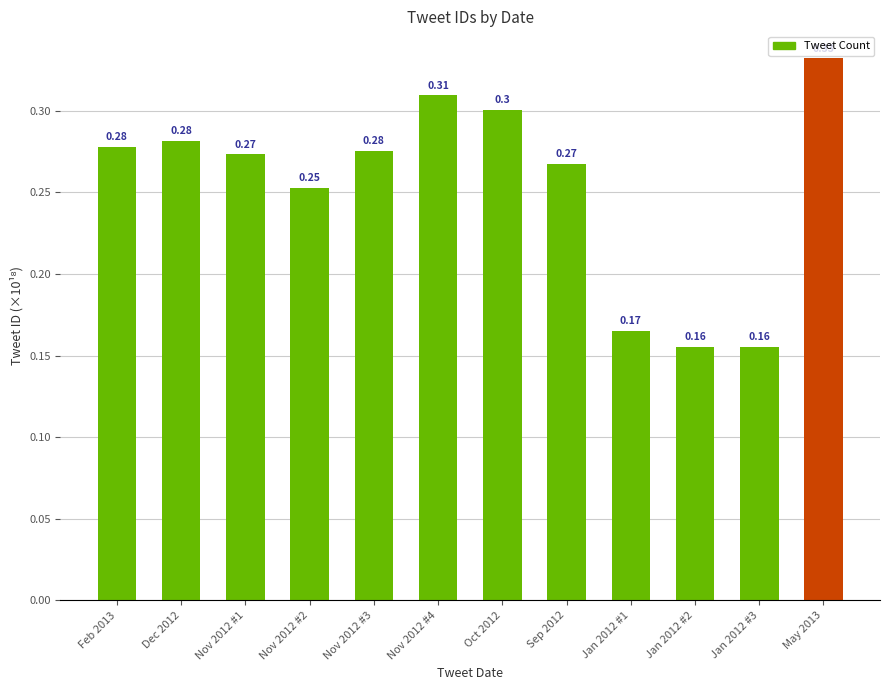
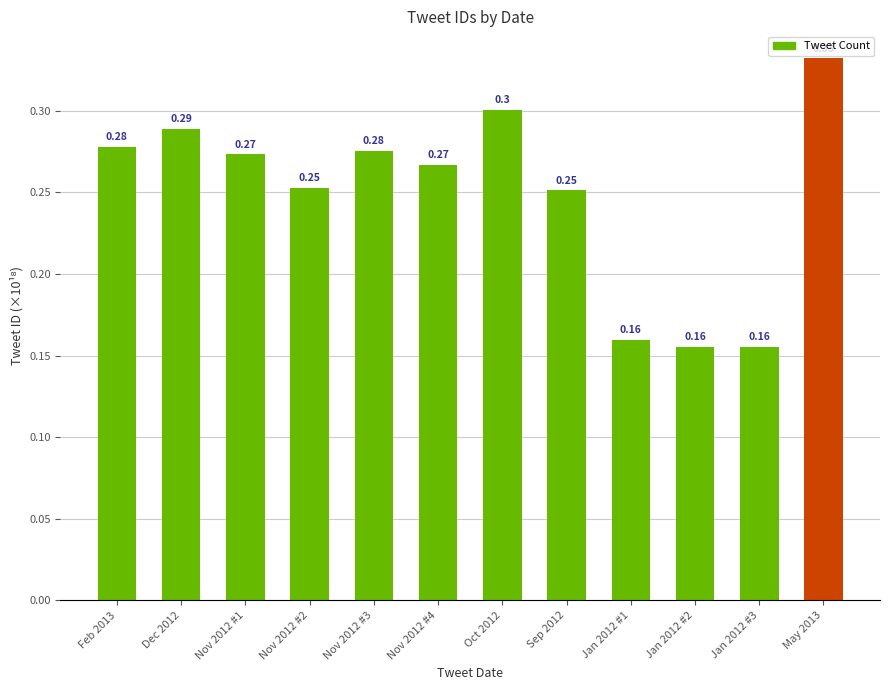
  {
    "Feb 2013": 0.28,
-   "Dec 2012": 0.28,
+   "Dec 2012": 0.29,
    "Nov 2012 #1": 0.27,
    "Nov 2012 #2": 0.25,
    "Nov 2012 #3": 0.28,
-   "Nov 2012 #4": 0.31,
+   "Nov 2012 #4": 0.27,
    "Oct 2012": 0.3,
-   "Sep 2012": 0.27,
-   "Jan 2012 #1": 0.17,
+   "Sep 2012": 0.25,
+   "Jan 2012 #1": 0.16,
    "Jan 2012 #2": 0.16,
    "Jan 2012 #3": 0.16
  }
